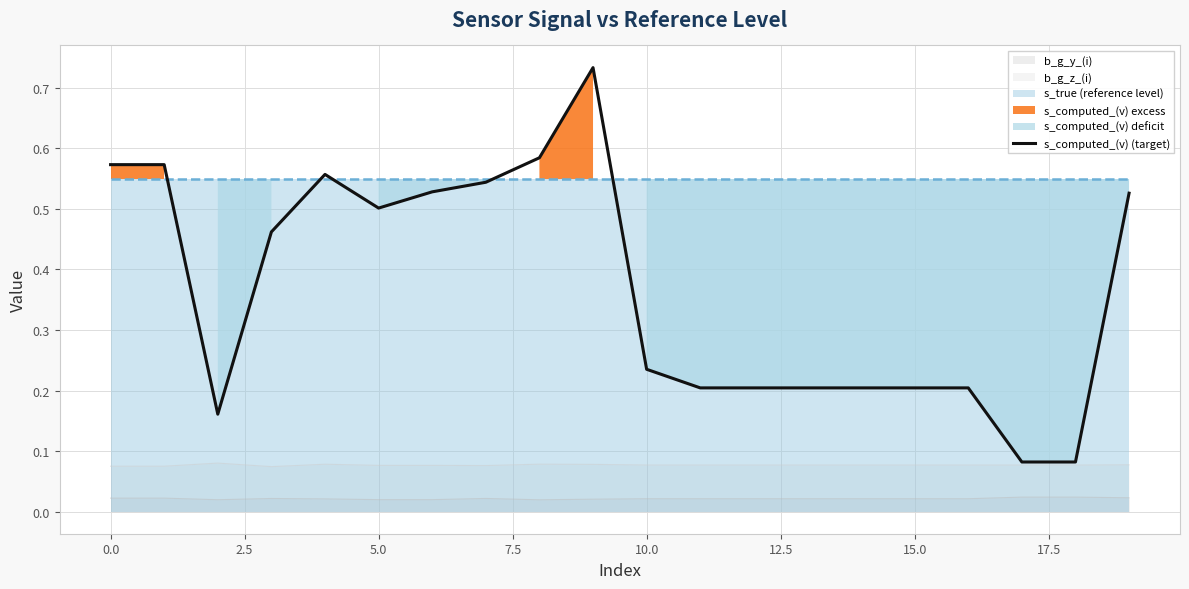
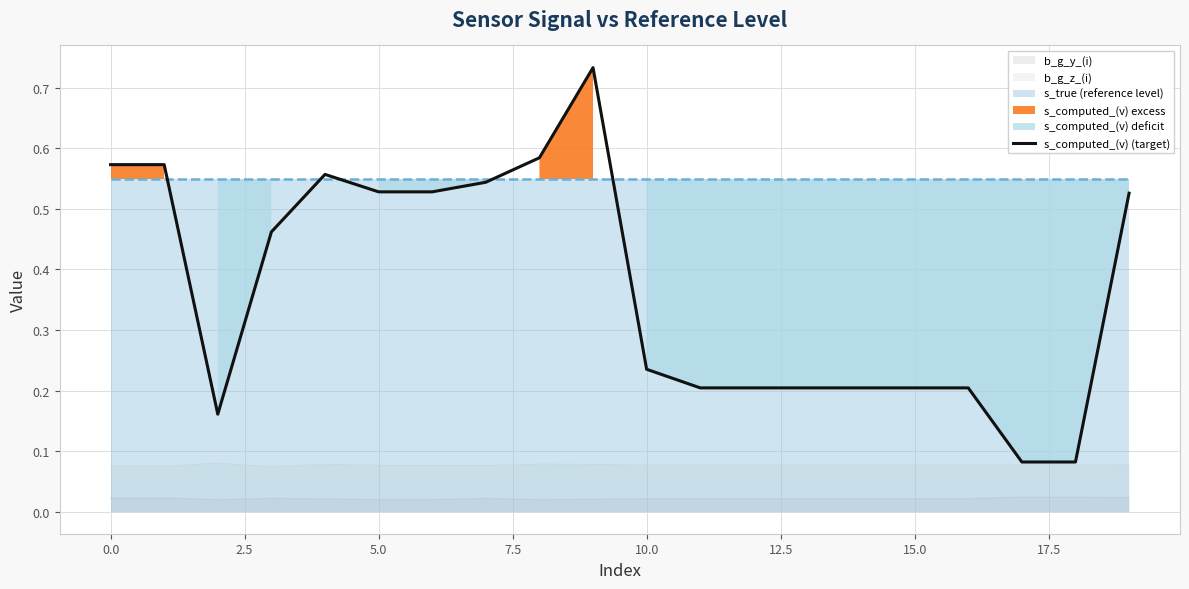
  {
    "s_computed_(v) (target)": {
      "0.0": 0.57,
-     "5.0": 0.50,
+     "5.0": 0.53,
      "10.0": 0.24,
      "15.0": 0.20
    }
  }
